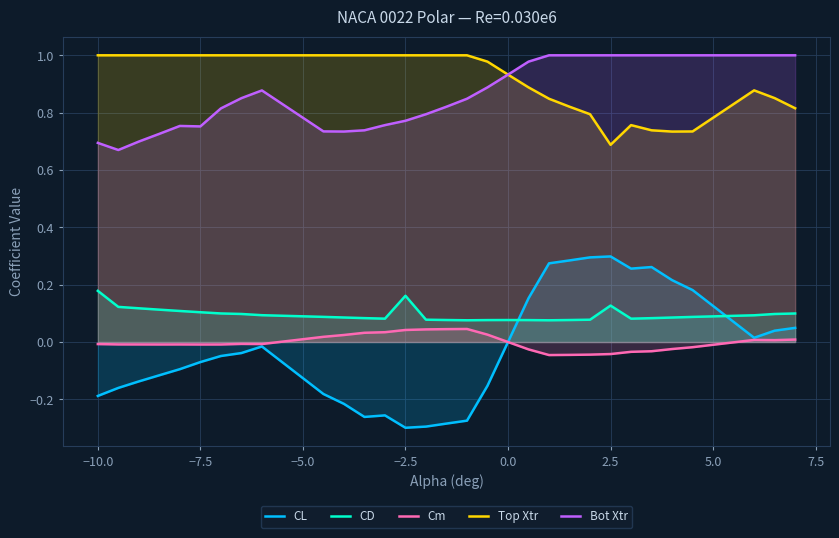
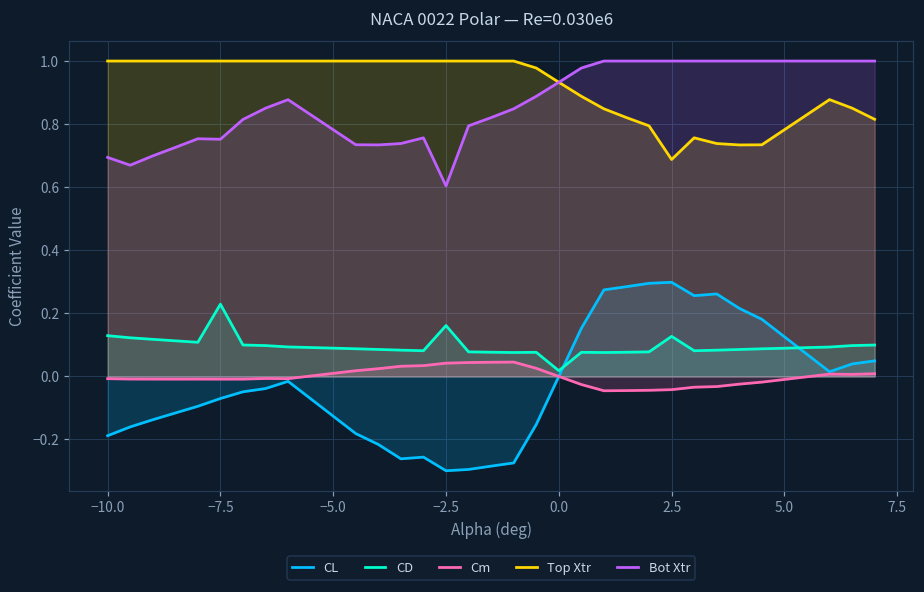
  {
    "CD": {
-     "−10.0": 0.18,
-     "−7.5": 0.10,
+     "−10.0": 0.13,
+     "−7.5": 0.23,
      "−2.5": 0.16,
-     "0.0": 0.08,
+     "0.0": 0.02,
      "2.5": 0.13
    },
    "Top Xtr": {
      "−10.0": 1.00,
      "−7.5": 1.00,
      "−2.5": 1.00,
      "2.5": 0.69
    },
    "Bot Xtr": {
      "−10.0": 0.69,
      "−7.5": 0.75,
-     "−2.5": 0.77,
+     "−2.5": 0.60,
      "2.5": 1.00
    }
  }
